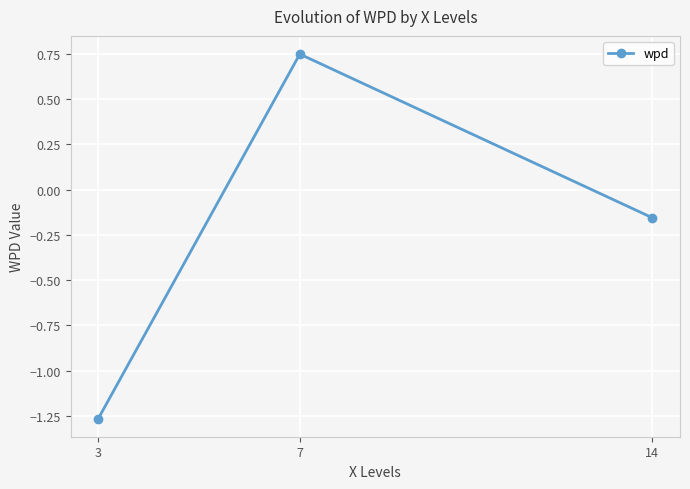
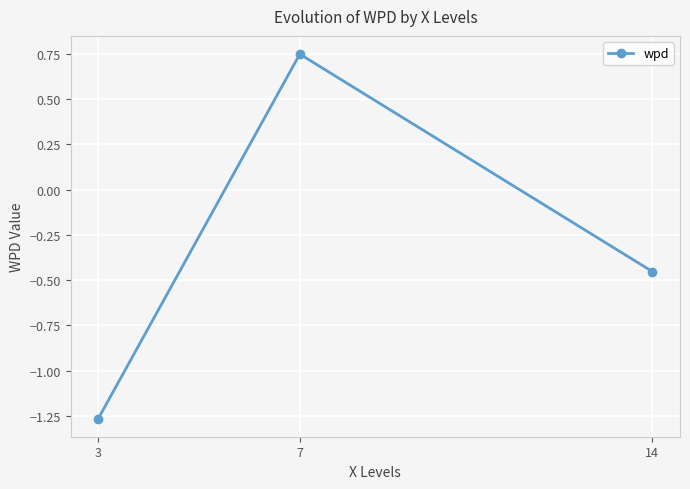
  {
    "3": -1.26,
    "7": 0.75,
-   "14": -0.16
+   "14": -0.45
  }
